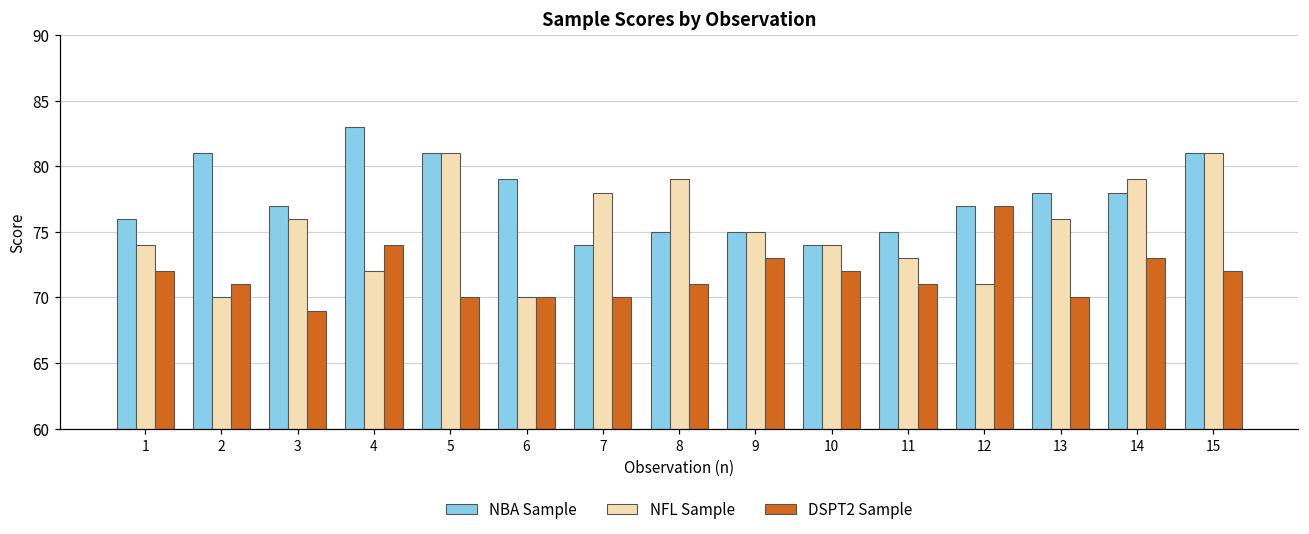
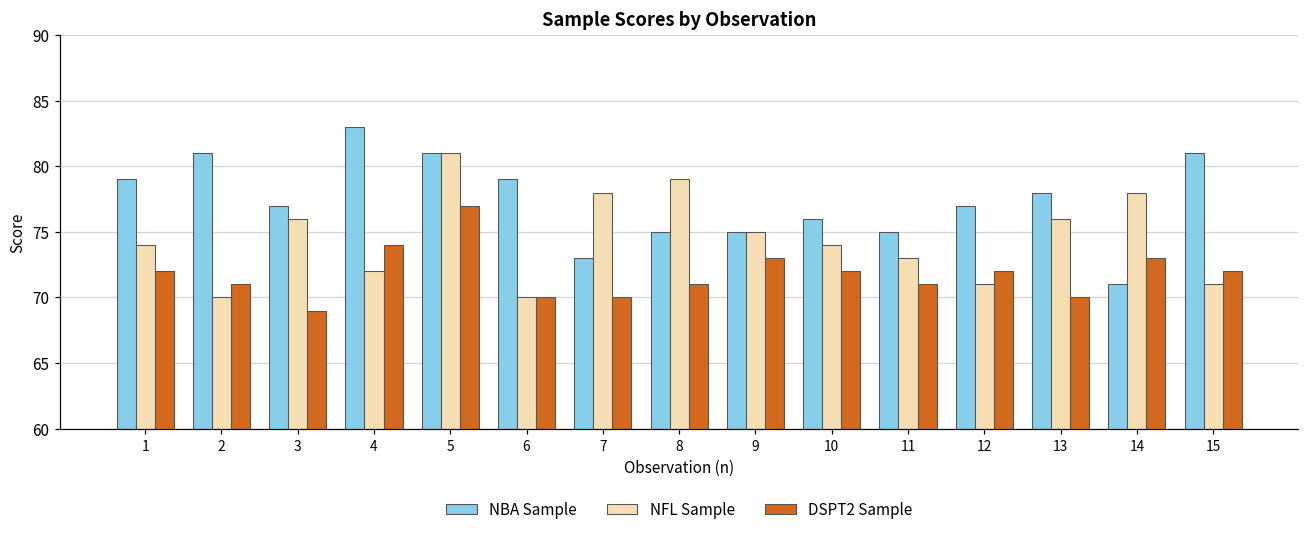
  {
    "NBA Sample": {
-     "1": 76,
+     "1": 79,
      "2": 81,
      "3": 77,
      "4": 83,
      "5": 81,
      "6": 79,
-     "7": 74,
+     "7": 73,
      "8": 75,
      "9": 75,
-     "10": 74,
+     "10": 76,
      "11": 75,
      "12": 77,
      "13": 78,
-     "14": 78,
+     "14": 71,
      "15": 81
    },
    "NFL Sample": {
      "1": 74,
      "2": 70,
      "3": 76,
      "4": 72,
      "5": 81,
      "6": 70,
      "7": 78,
      "8": 79,
      "9": 75,
      "10": 74,
      "11": 73,
      "12": 71,
      "13": 76,
-     "14": 79,
-     "15": 81
+     "14": 78,
+     "15": 71
    },
    "DSPT2 Sample": {
      "1": 72,
      "2": 71,
      "3": 69,
      "4": 74,
-     "5": 70,
+     "5": 77,
      "6": 70,
      "7": 70,
      "8": 71,
      "9": 73,
      "10": 72,
      "11": 71,
-     "12": 77,
+     "12": 72,
      "13": 70,
      "14": 73,
      "15": 72
    }
  }
